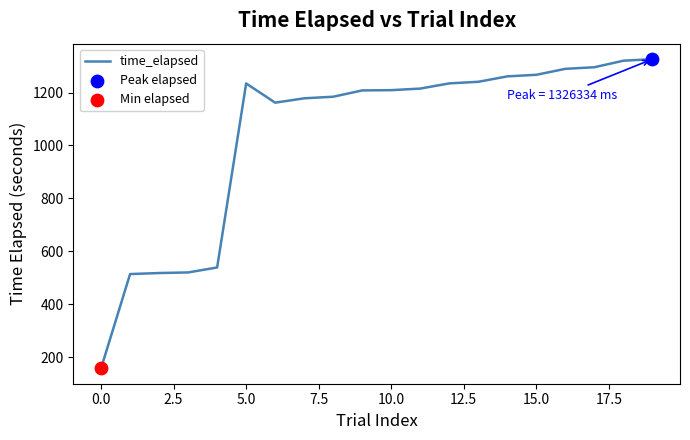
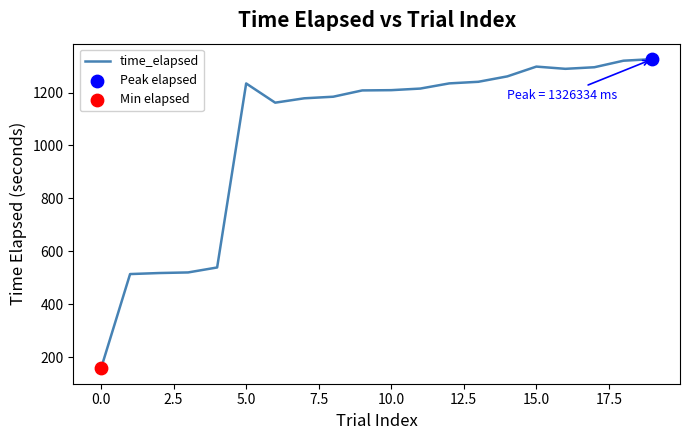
  {
    "time_elapsed": {
      "5.0": 1230,
      "10.0": 1210,
-     "15.0": 1270
+     "15.0": 1300
    }
  }
